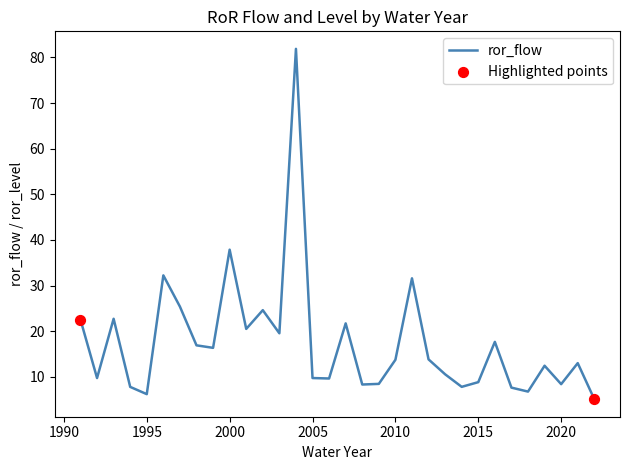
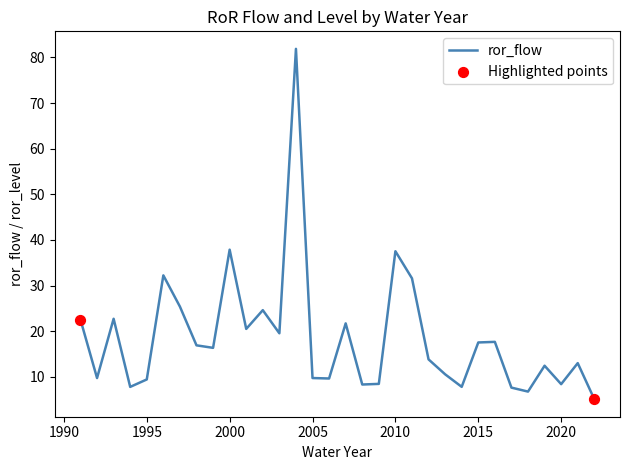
  {
    "ror_flow": {
-     "1995": 6,
+     "1995": 9,
      "2000": 38,
      "2005": 10,
-     "2010": 14,
-     "2015": 9,
+     "2010": 38,
+     "2015": 18,
      "2020": 8
    }
  }
